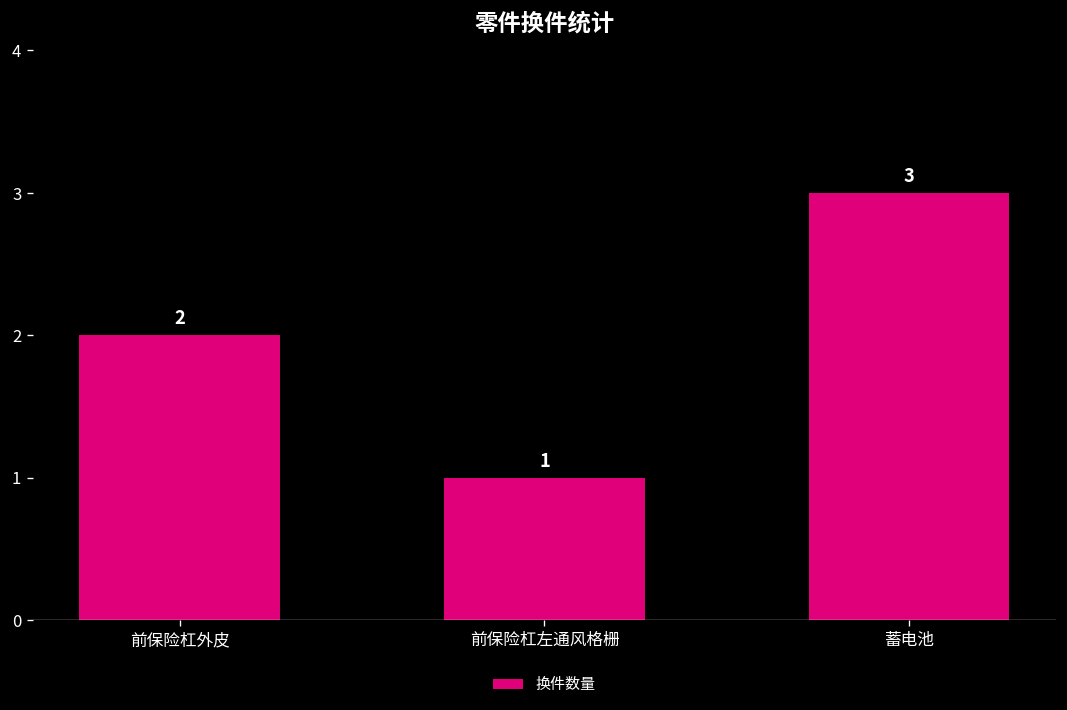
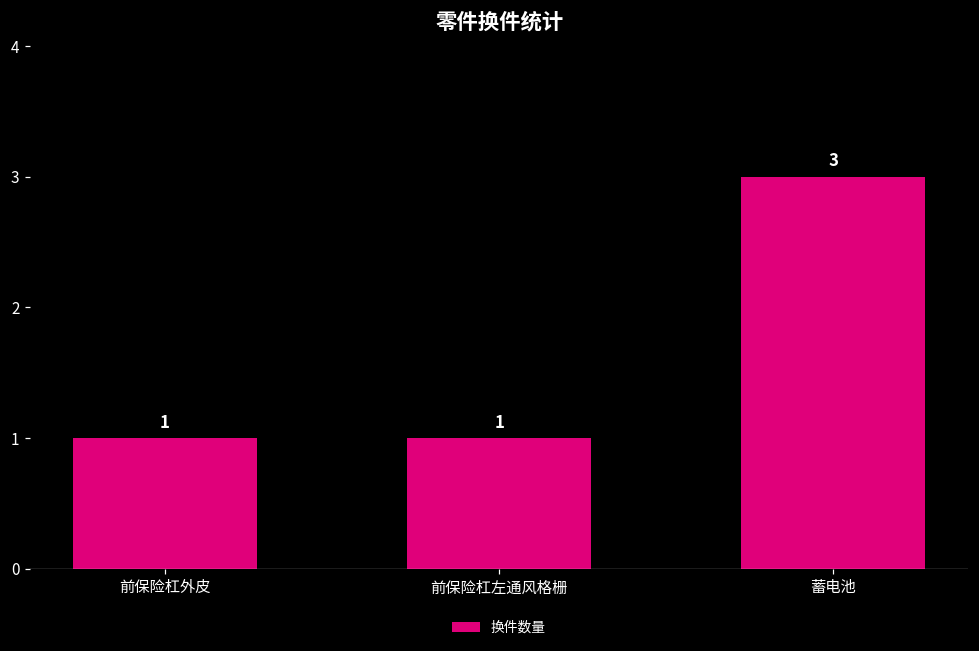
  {
-   "前保险杠外皮": 2,
+   "前保险杠外皮": 1,
    "前保险杠左通风格栅": 1,
    "蓄电池": 3
  }
